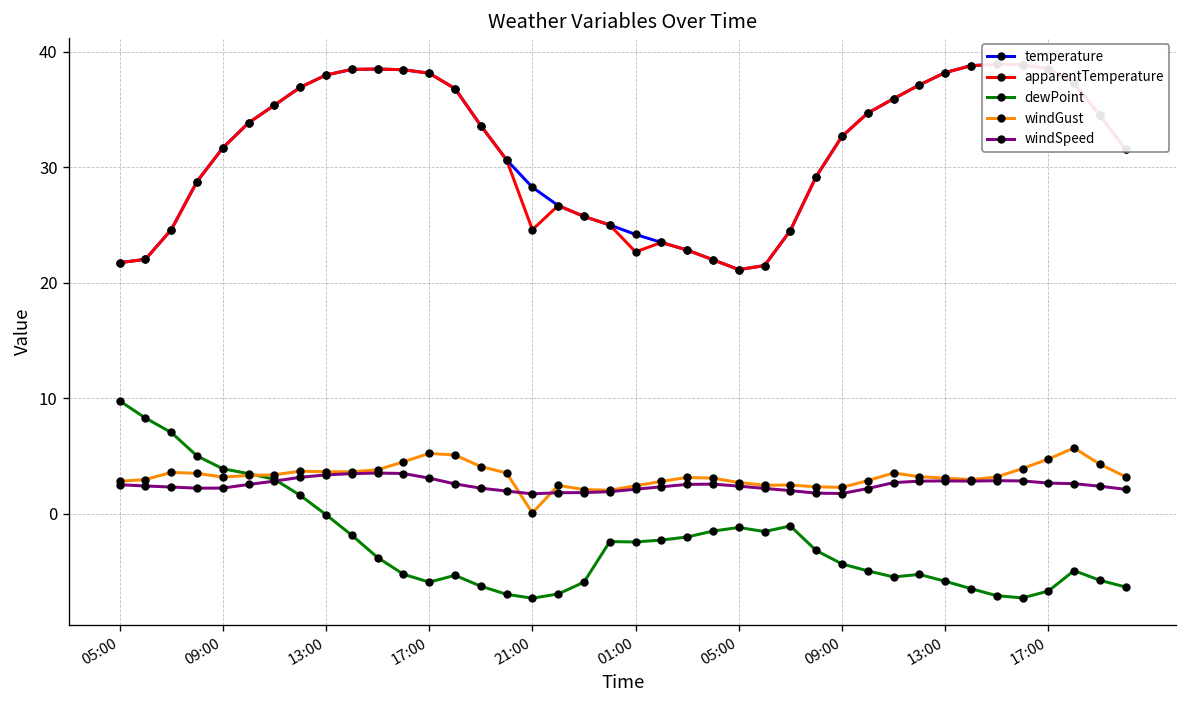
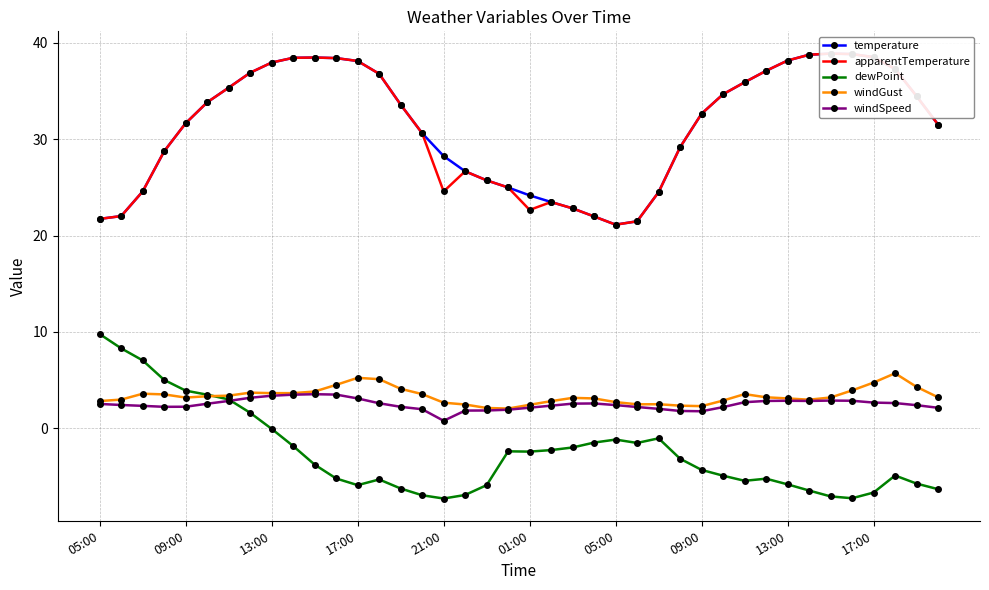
  {
    "temperature": {
      "21:00": 28,
      "01:00": 24
    },
    "apparentTemperature": {
      "21:00": 25,
      "01:00": 23
    },
    "dewPoint": {
      "21:00": -7,
      "01:00": -2
    },
    "windGust": {
-     "21:00": 0,
+     "21:00": 3,
      "01:00": 2
    },
    "windSpeed": {
-     "21:00": 2,
+     "21:00": 1,
      "01:00": 2
    }
  }
